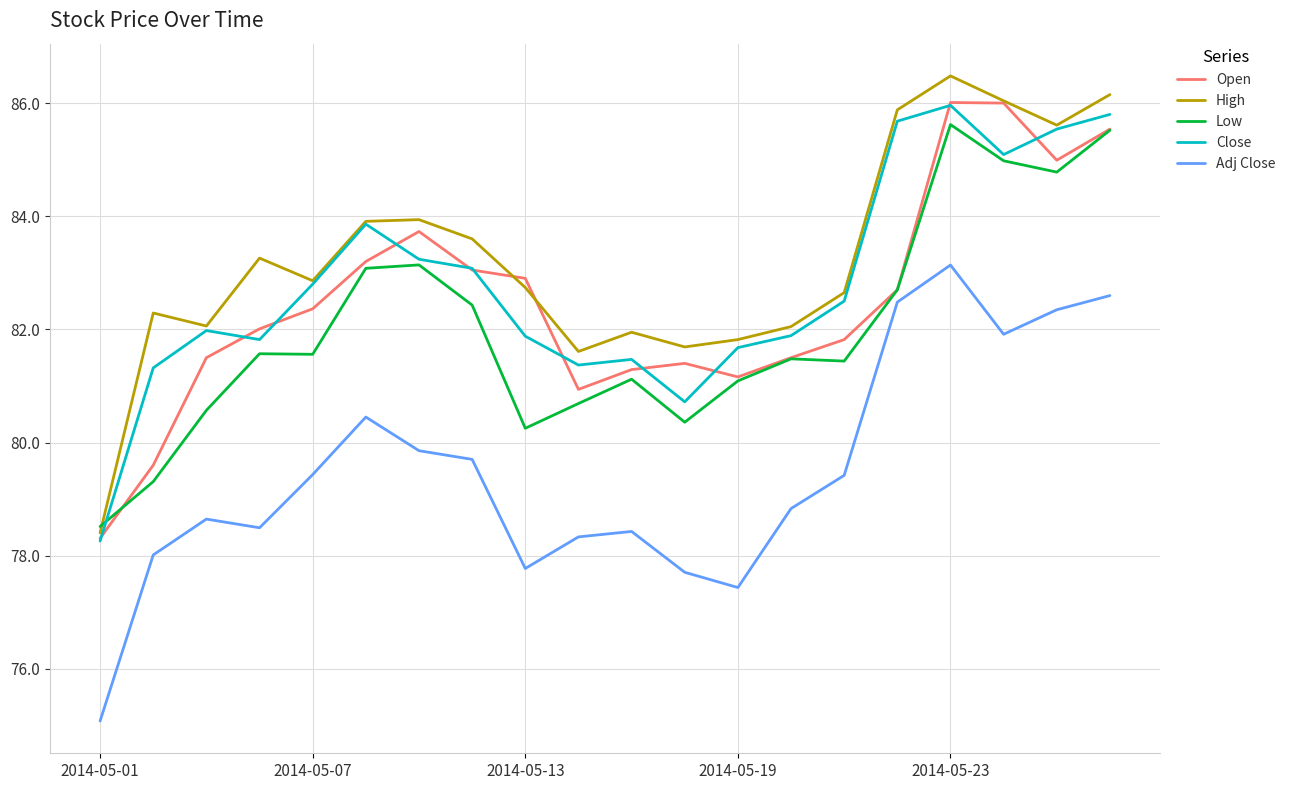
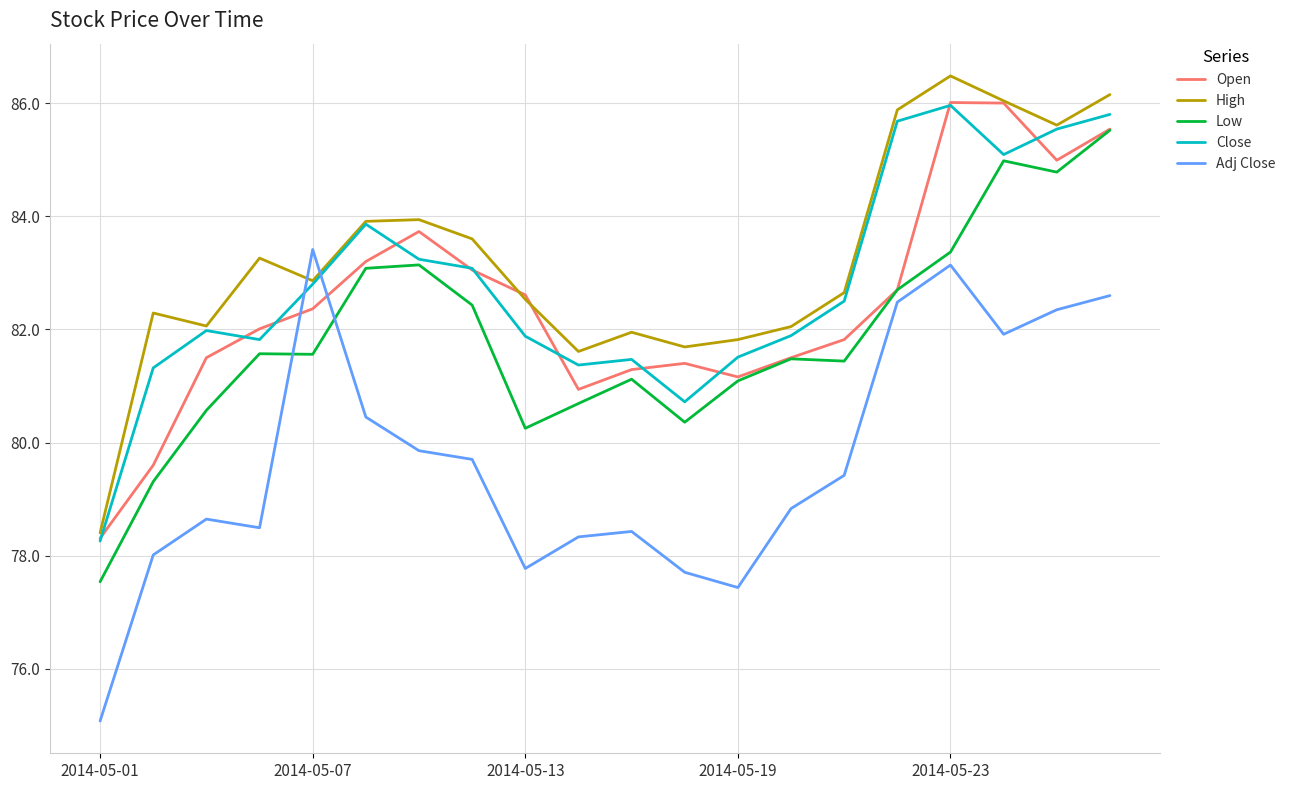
  {
    "Open": {
      "2014-05-01": 78.3,
      "2014-05-07": 82.4,
-     "2014-05-13": 82.9,
+     "2014-05-13": 82.6,
      "2014-05-19": 81.2,
      "2014-05-23": 86.0
    },
    "High": {
      "2014-05-01": 78.4,
      "2014-05-07": 82.9,
-     "2014-05-13": 82.7,
+     "2014-05-13": 82.5,
      "2014-05-19": 81.8,
      "2014-05-23": 86.5
    },
    "Low": {
-     "2014-05-01": 78.5,
+     "2014-05-01": 77.5,
      "2014-05-07": 81.6,
      "2014-05-13": 80.3,
      "2014-05-19": 81.1,
-     "2014-05-23": 85.6
+     "2014-05-23": 83.4
    },
    "Close": {
      "2014-05-01": 78.3,
      "2014-05-07": 82.8,
      "2014-05-13": 81.9,
-     "2014-05-19": 81.7,
+     "2014-05-19": 81.5,
      "2014-05-23": 86.0
    },
    "Adj Close": {
      "2014-05-01": 75.1,
-     "2014-05-07": 79.4,
+     "2014-05-07": 83.4,
      "2014-05-13": 77.8,
      "2014-05-19": 77.4,
      "2014-05-23": 83.1
    }
  }
